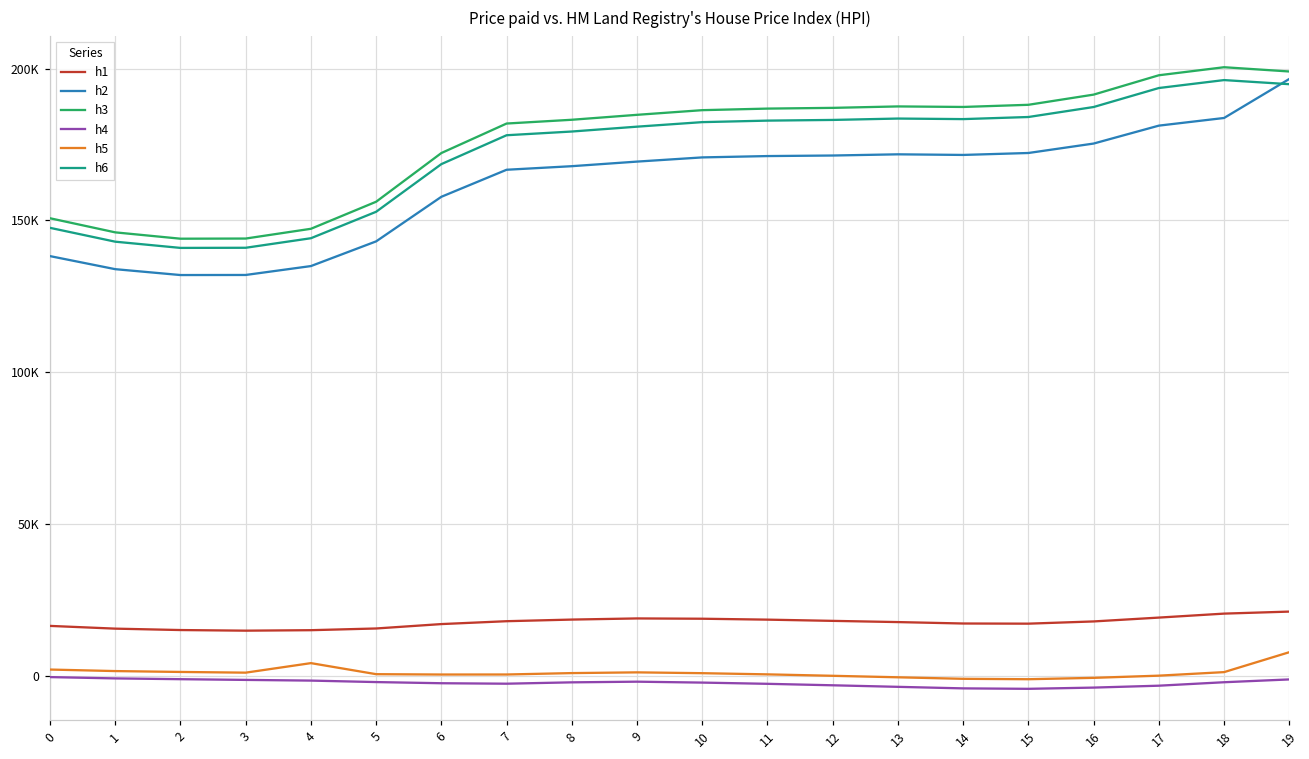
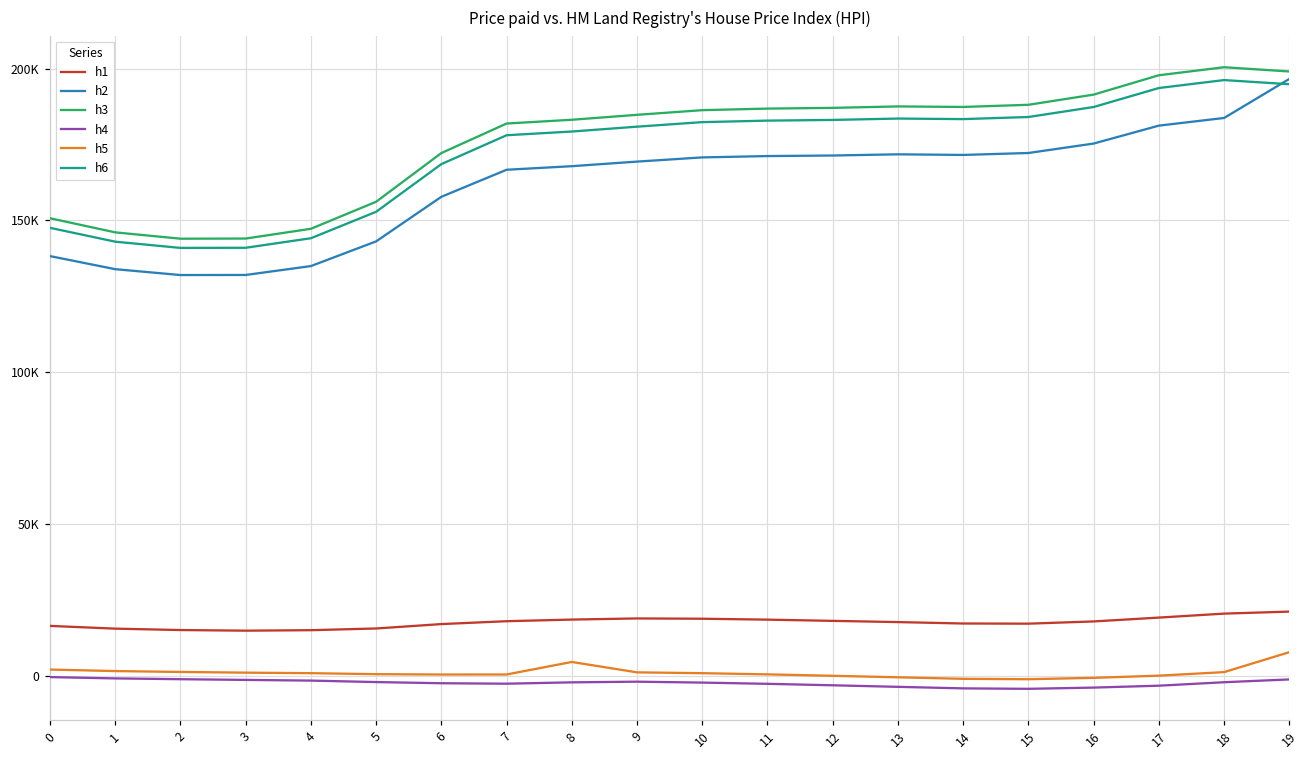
  {
    "h1": {
      "0": 16000,
      "1": 15000,
      "2": 15000,
      "3": 15000,
      "4": 15000,
      "5": 16000,
      "6": 17000,
      "7": 18000,
      "8": 18000,
      "9": 19000,
      "10": 19000,
      "11": 18000,
      "12": 18000,
      "13": 18000,
      "14": 17000,
      "15": 17000,
      "16": 18000,
      "17": 19000,
      "18": 20000,
      "19": 21000
    },
    "h2": {
      "0": 138000,
      "1": 134000,
      "2": 132000,
      "3": 132000,
      "4": 135000,
      "5": 143000,
      "6": 158000,
      "7": 167000,
      "8": 168000,
      "9": 169000,
      "10": 171000,
      "11": 171000,
      "12": 171000,
      "13": 172000,
      "14": 172000,
      "15": 172000,
      "16": 175000,
      "17": 181000,
      "18": 184000,
      "19": 197000
    },
    "h4": {
      "0": -1000,
      "1": -1000,
      "2": -1000,
      "3": -1000,
      "4": -2000,
      "5": -2000,
      "6": -3000,
      "7": -3000,
      "8": -2000,
      "9": -2000,
      "10": -2000,
      "11": -3000,
      "12": -3000,
      "13": -4000,
      "14": -4000,
      "15": -4000,
      "16": -4000,
      "17": -3000,
      "18": -2000,
      "19": -1000
    },
    "h5": {
      "0": 2000,
      "1": 1000,
      "2": 1000,
      "3": 1000,
-     "4": 4000,
+     "4": 1000,
      "5": 0,
      "6": 0,
      "7": 0,
-     "8": 1000,
+     "8": 4000,
      "9": 1000,
      "10": 1000,
      "11": 0,
      "12": 0,
      "13": -1000,
      "14": -1000,
      "15": -1000,
      "16": -1000,
      "17": 0,
      "18": 1000,
      "19": 8000
    }
  }
